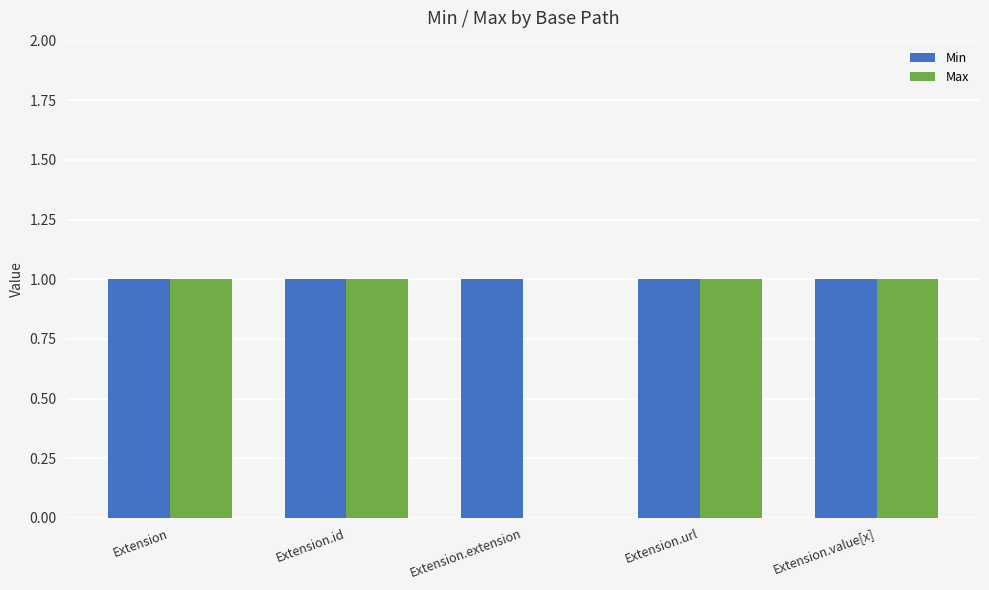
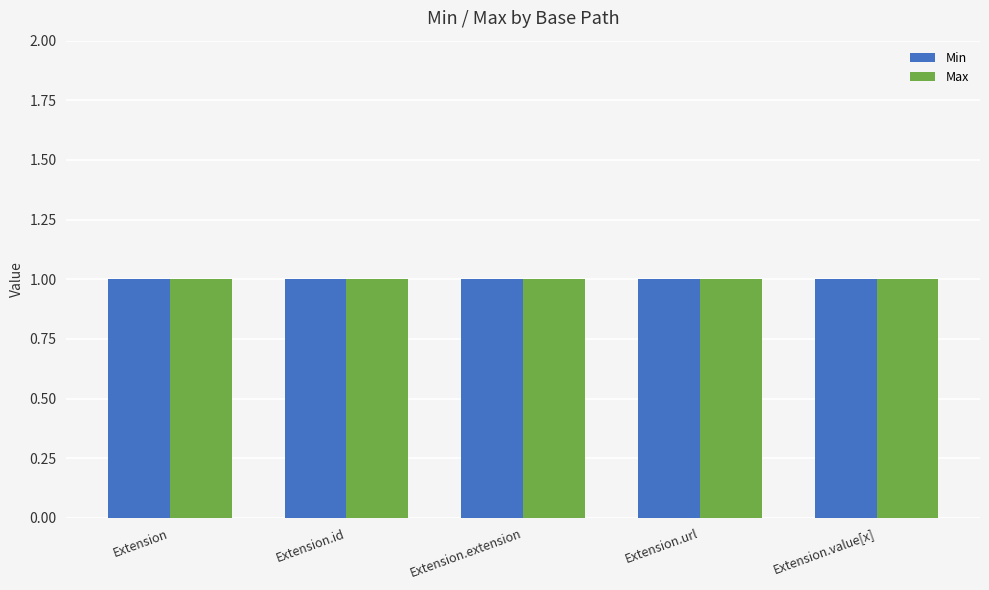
  {
    "Min": {
      "Extension": 1,
      "Extension.id": 1,
      "Extension.extension": 1,
      "Extension.url": 1,
      "Extension.value[x]": 1
    },
    "Max": {
      "Extension": 1,
      "Extension.id": 1,
-     "Extension.extension": 0,
+     "Extension.extension": 1,
      "Extension.url": 1,
      "Extension.value[x]": 1
    }
  }
